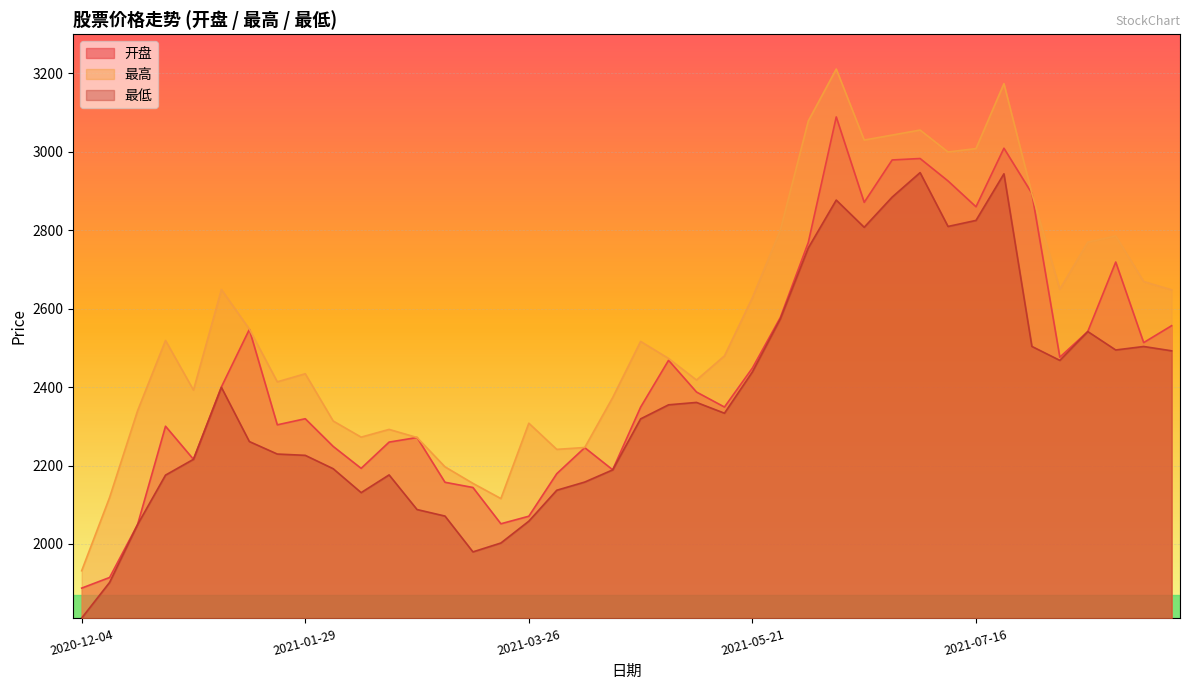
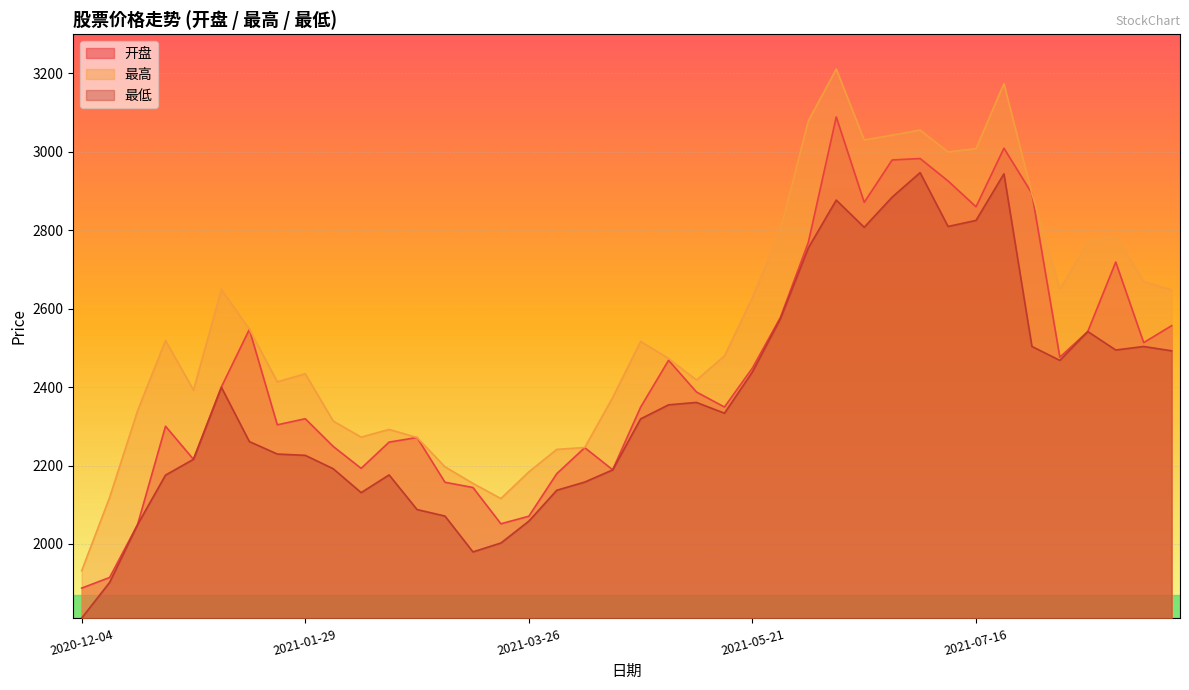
  {
    "最高": {
      "2020-12-04": 1930,
      "2021-01-29": 2430,
-     "2021-03-26": 2310,
+     "2021-03-26": 2180,
      "2021-05-21": 2630,
      "2021-07-16": 3010
    }
  }
